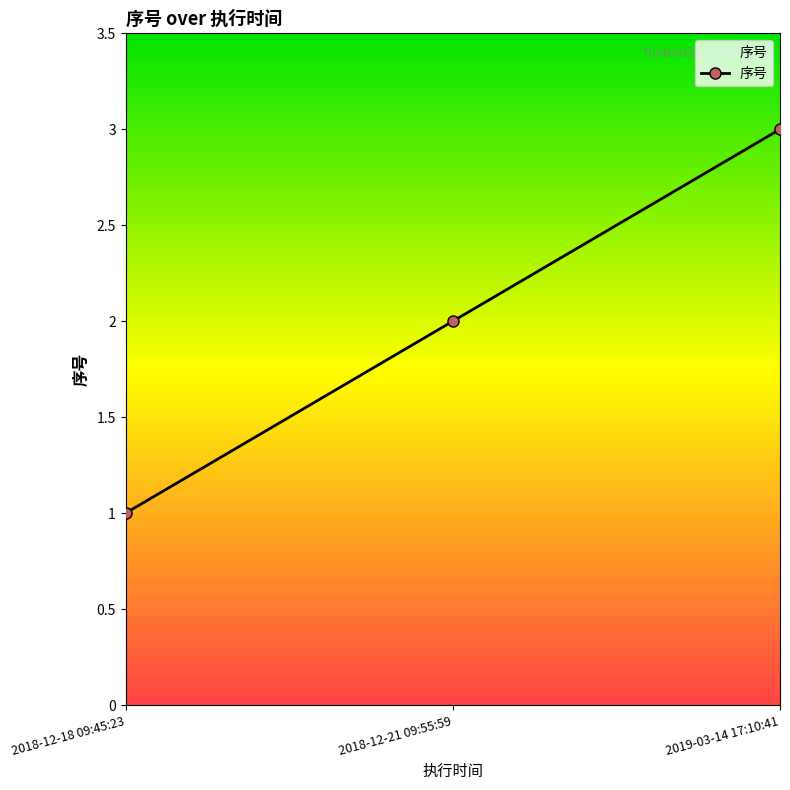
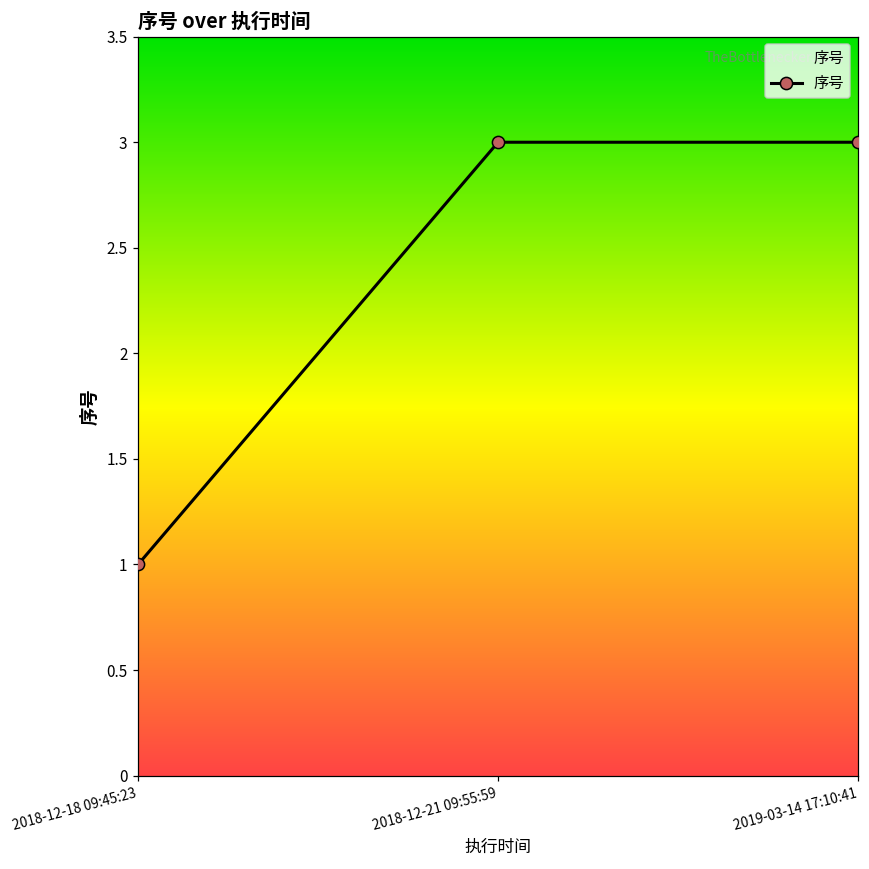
  {
    "2018-12-18 09:45:23": 1,
-   "2018-12-21 09:55:59": 2,
+   "2018-12-21 09:55:59": 3,
    "2019-03-14 17:10:41": 3
  }
